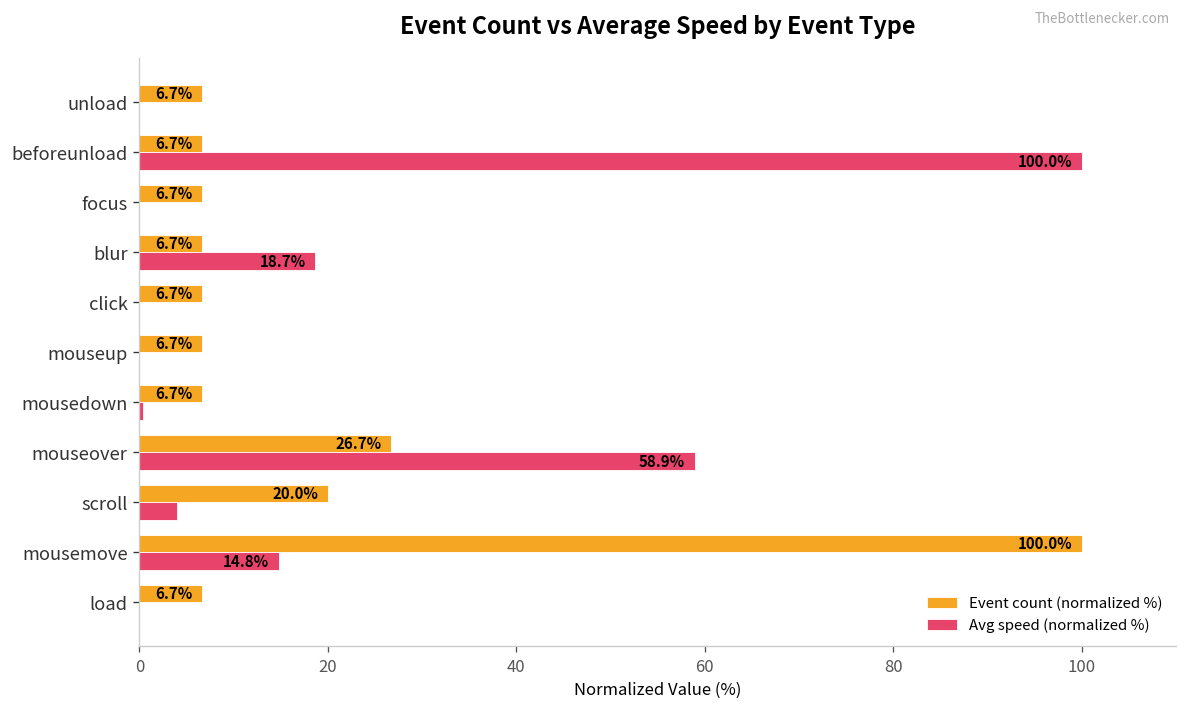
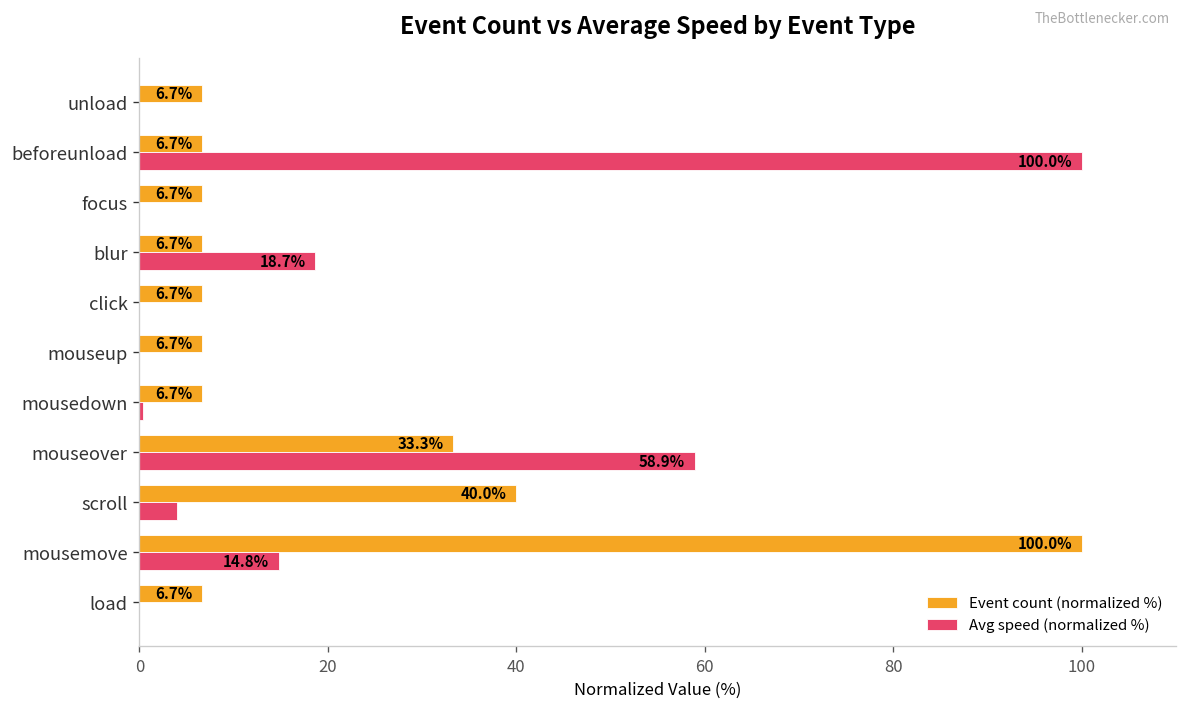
  {
    "Event count (normalized %)": {
      "unload": "6.7%",
      "beforeunload": "6.7%",
      "focus": "6.7%",
      "blur": "6.7%",
      "click": "6.7%",
      "mouseup": "6.7%",
      "mousedown": "6.7%",
-     "mouseover": "26.7%",
-     "scroll": "20.0%",
+     "mouseover": "33.3%",
+     "scroll": "40.0%",
      "mousemove": "100.0%",
      "load": "6.7%"
    },
    "Avg speed (normalized %)": {
      "beforeunload": "100.0%",
      "blur": "18.7%",
      "mouseover": "58.9%",
      "mousemove": "14.8%"
    }
  }
